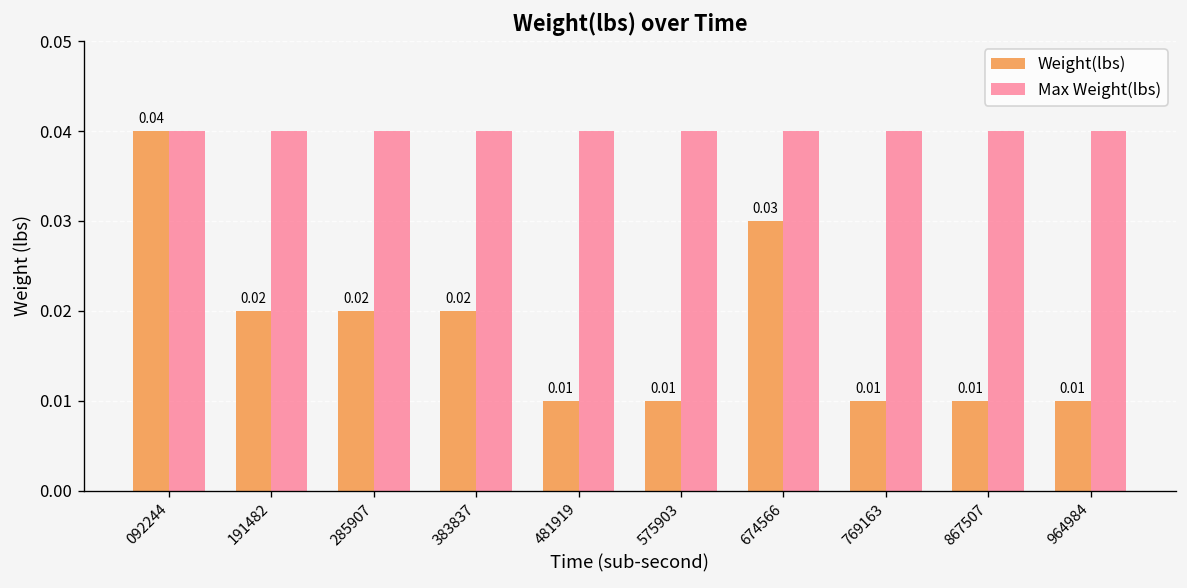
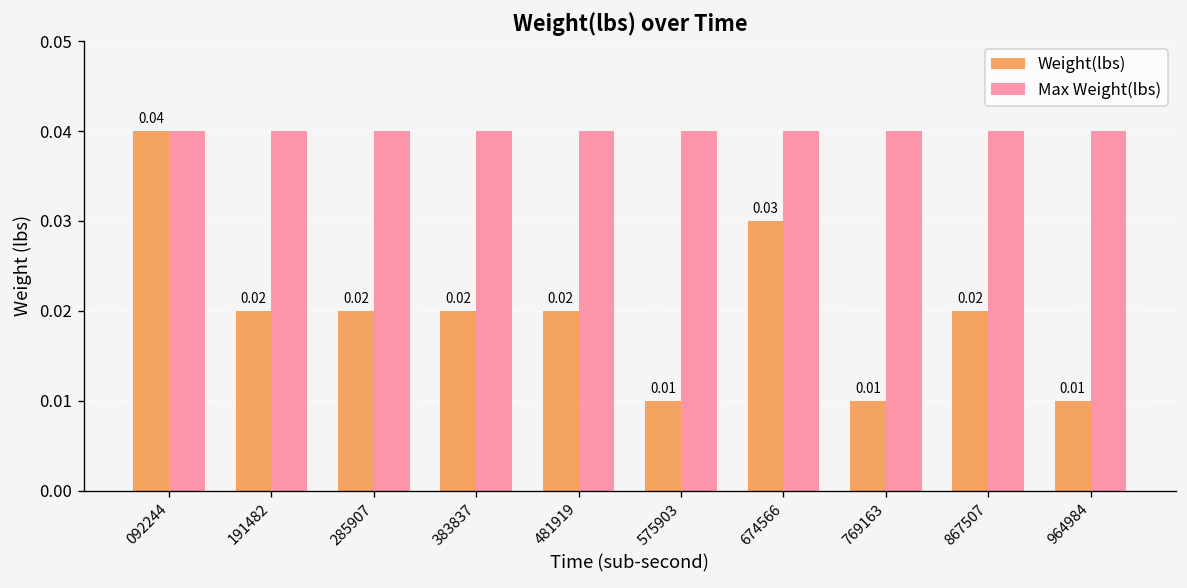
  {
    "Weight(lbs)": {
      "092244": 0.04,
      "191482": 0.02,
      "285907": 0.02,
      "383837": 0.02,
-     "481919": 0.01,
+     "481919": 0.02,
      "575903": 0.01,
      "674566": 0.03,
      "769163": 0.01,
-     "867507": 0.01,
+     "867507": 0.02,
      "964984": 0.01
    },
    "Max Weight(lbs)": {
      "191482": 0.040,
      "285907": 0.040,
      "383837": 0.040,
      "481919": 0.040,
      "575903": 0.040,
      "674566": 0.040,
      "769163": 0.040,
      "867507": 0.040,
      "964984": 0.040
    }
  }
